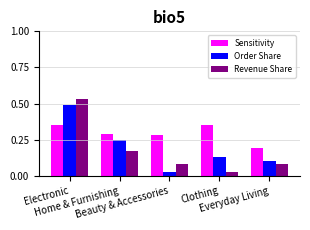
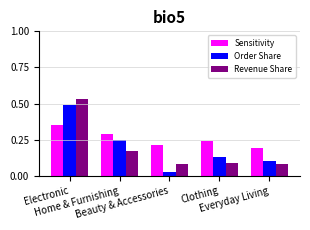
  {
    "Sensitivity": {
      "Electronic": 0.35,
      "Home & Furnishing": 0.29,
-     "Beauty & Accessories": 0.28,
-     "Clothing": 0.35,
+     "Beauty & Accessories": 0.21,
+     "Clothing": 0.24,
      "Everyday Living": 0.19
    },
    "Order Share": {
      "Electronic": 0.49,
      "Home & Furnishing": 0.25,
      "Beauty & Accessories": 0.03,
      "Clothing": 0.13,
      "Everyday Living": 0.10
    },
    "Revenue Share": {
      "Electronic": 0.53,
      "Home & Furnishing": 0.17,
      "Beauty & Accessories": 0.08,
-     "Clothing": 0.03,
+     "Clothing": 0.09,
      "Everyday Living": 0.08
    }
  }
